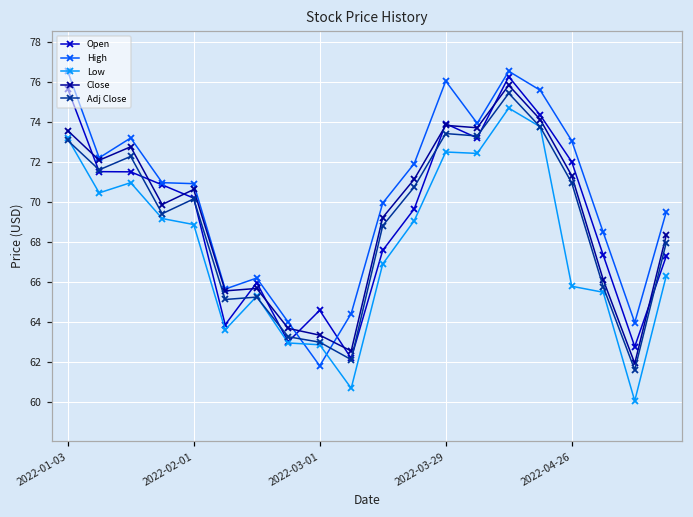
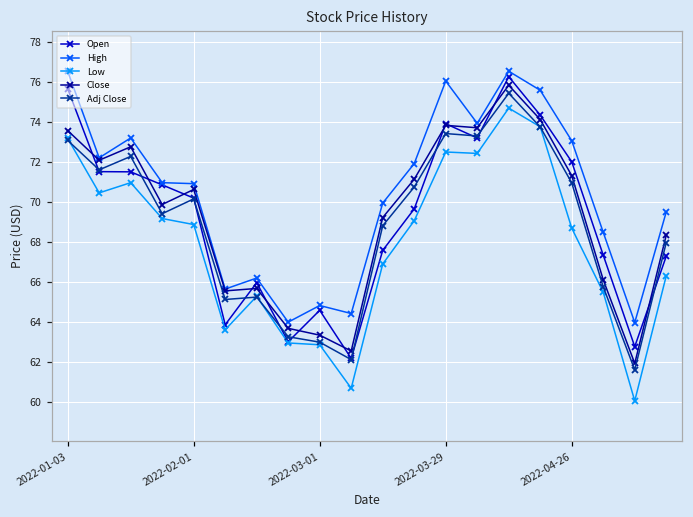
  {
    "High": {
      "2022-02-01": 70.9,
-     "2022-03-01": 61.8,
+     "2022-03-01": 64.8,
      "2022-03-29": 76.0,
      "2022-04-26": 73.1
    },
    "Low": {
      "2022-02-01": 68.9,
      "2022-03-29": 72.5,
-     "2022-04-26": 65.8
+     "2022-04-26": 68.7
    }
  }
